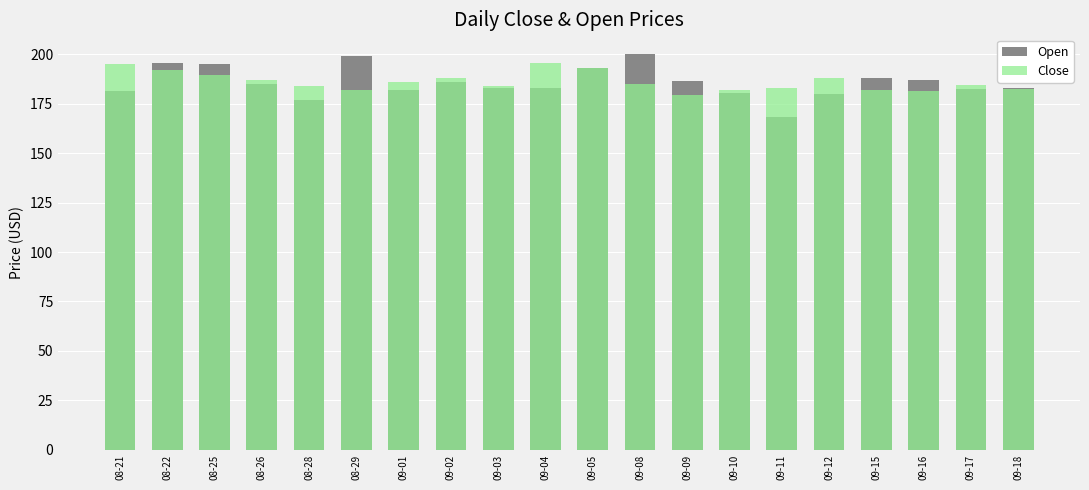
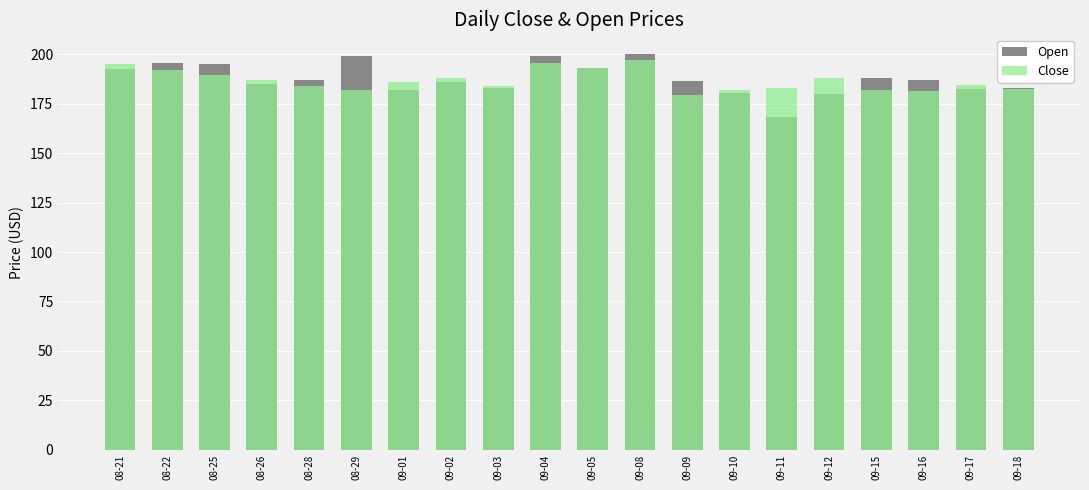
  {
    "Open": {
-     "08-21": 181,
+     "08-21": 193,
      "08-22": 196,
      "08-25": 195,
-     "08-28": 177,
+     "08-28": 187,
      "08-29": 199,
-     "09-04": 183,
+     "09-04": 199,
      "09-05": 193,
      "09-08": 200,
      "09-09": 187,
      "09-15": 188,
      "09-16": 187,
      "09-18": 183
    },
    "Close": {
      "08-21": 195,
      "08-26": 187,
      "09-01": 186,
      "09-02": 188,
      "09-03": 184,
      "09-05": 193,
-     "09-08": 185,
+     "09-08": 197,
      "09-10": 182,
      "09-11": 183,
      "09-12": 188,
      "09-17": 184,
      "09-18": 183
    }
  }
